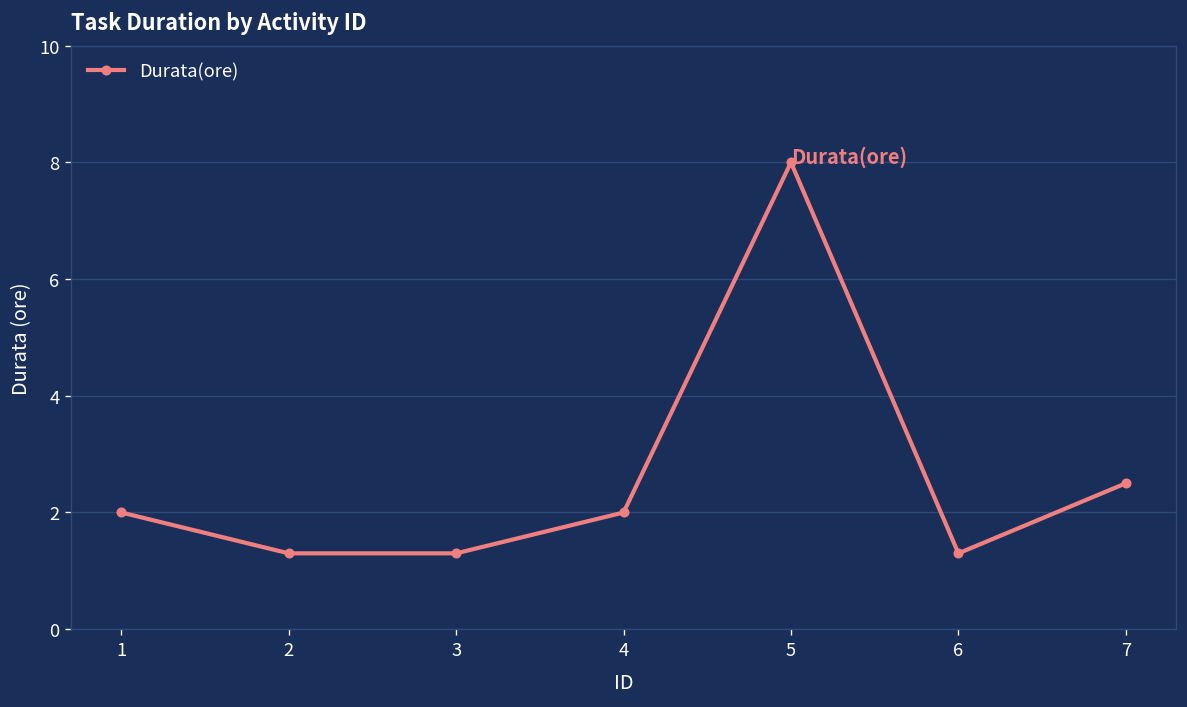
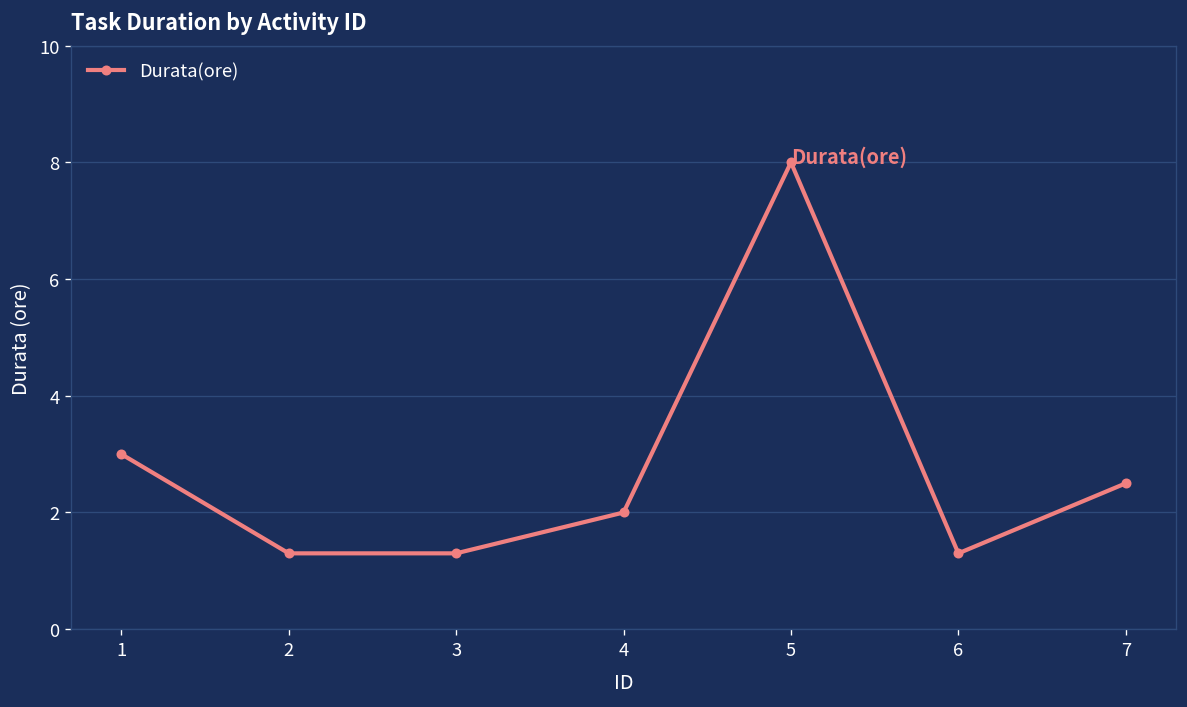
  {
-   "1": 2,
+   "1": 3,
    "2": 1.3,
    "3": 1.3,
    "4": 2,
    "5": 8,
    "6": 1.3,
    "7": 2.5
  }
